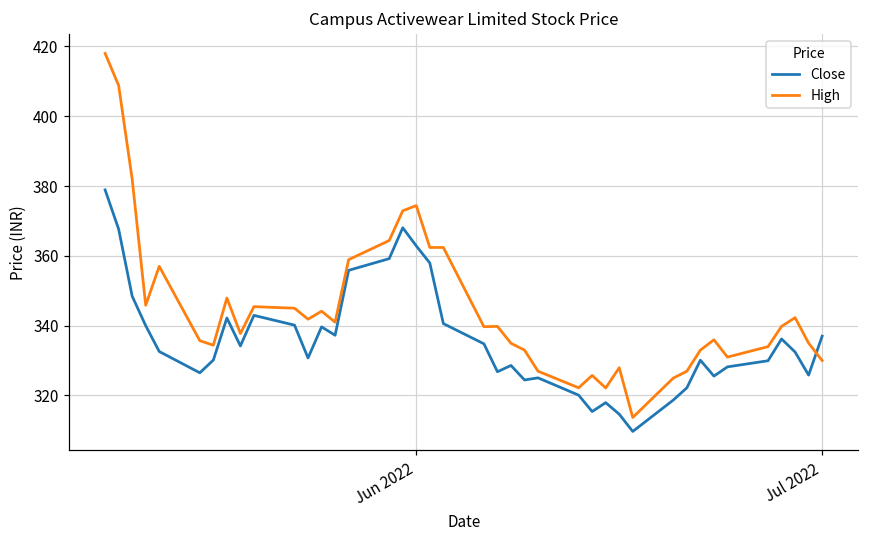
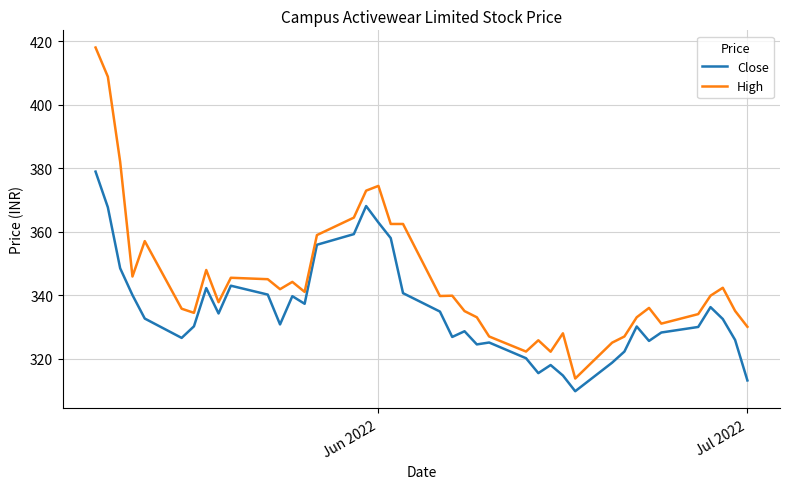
  {
    "Close": {
      "Jun 2022": 363,
-     "Jul 2022": 337
+     "Jul 2022": 313
    },
    "High": {
      "Jun 2022": 374,
      "Jul 2022": 330
    }
  }
